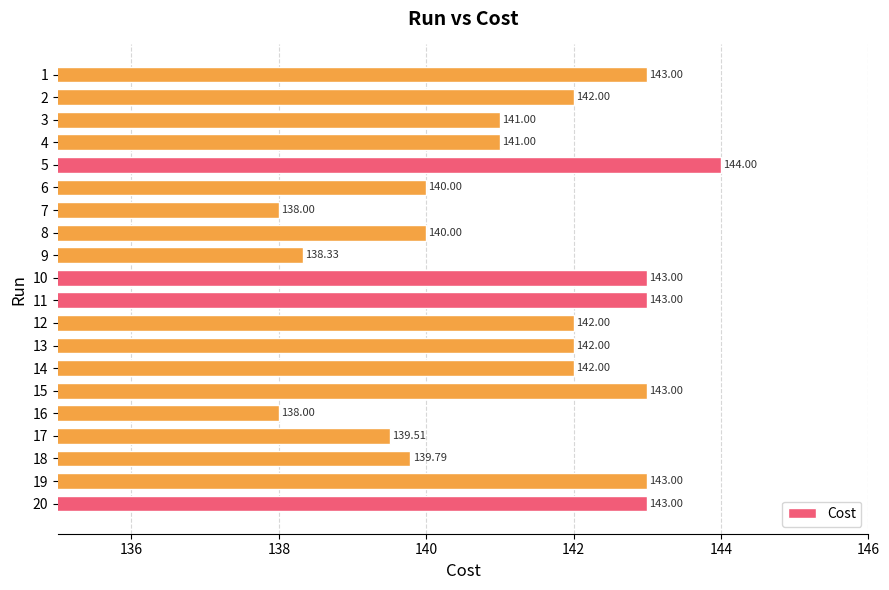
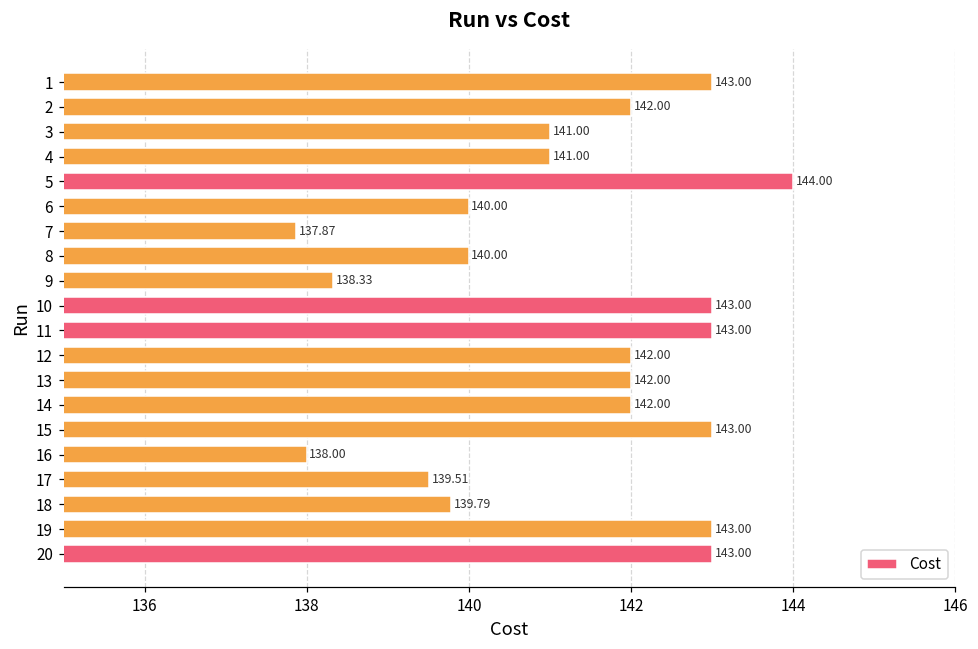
  {
    "1": 143.00,
    "2": 142.00,
    "3": 141.00,
    "4": 141.00,
    "5": 144.00,
    "6": 140.00,
-   "7": 138.00,
+   "7": 137.87,
    "8": 140.00,
    "9": 138.33,
    "10": 143.00,
    "11": 143.00,
    "12": 142.00,
    "13": 142.00,
    "14": 142.00,
    "15": 143.00,
    "16": 138.00,
    "17": 139.51,
    "18": 139.79,
    "19": 143.00,
    "20": 143.00
  }
